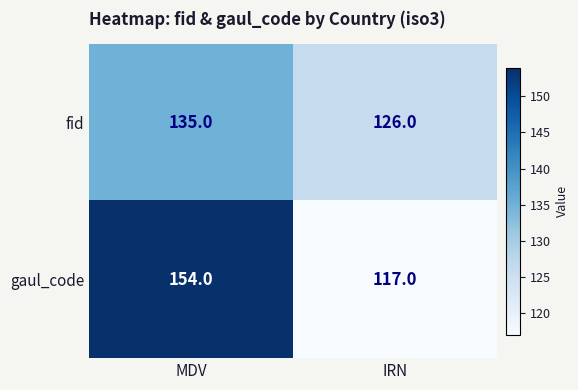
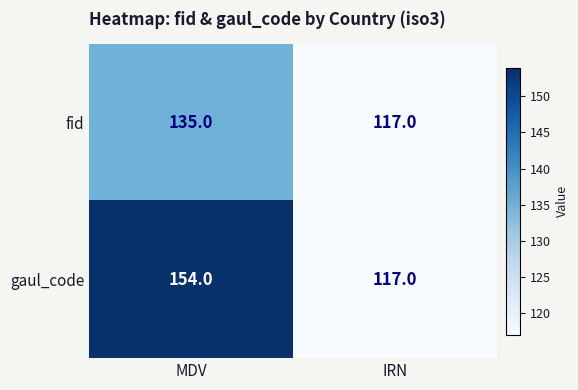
  {
    "fid": {
      "MDV": 135.0,
-     "IRN": 126.0
+     "IRN": 117.0
    },
    "gaul_code": {
      "MDV": 154.0,
      "IRN": 117.0
    }
  }
